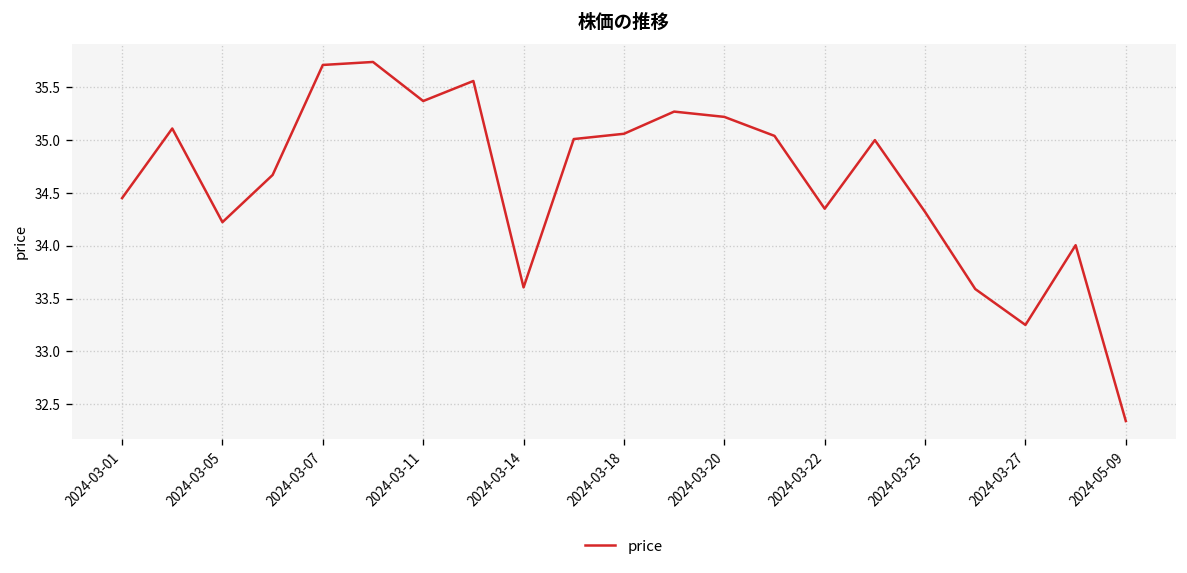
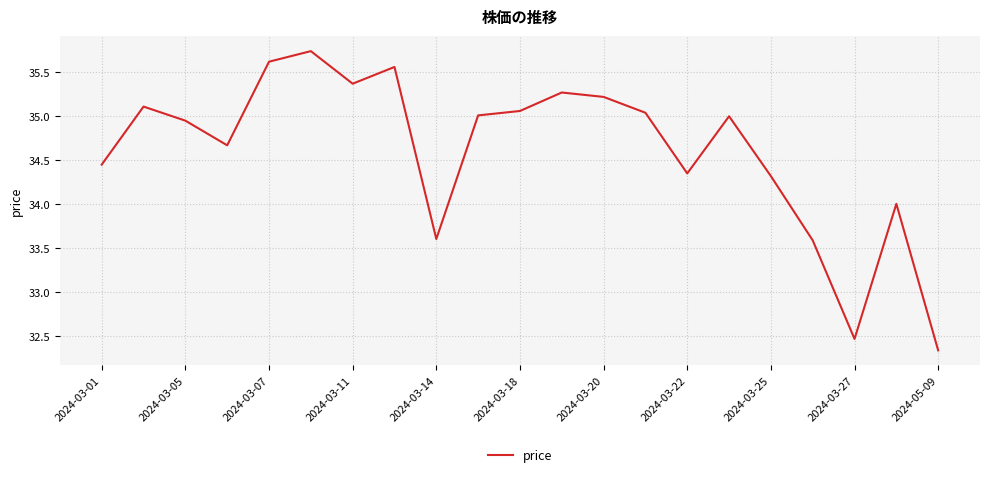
  {
    "2024-03-01": 34.5,
-   "2024-03-05": 34.2,
-   "2024-03-07": 35.7,
+   "2024-03-05": 35.0,
+   "2024-03-07": 35.6,
    "2024-03-11": 35.4,
    "2024-03-14": 33.6,
    "2024-03-18": 35.1,
    "2024-03-22": 34.4,
-   "2024-03-27": 33.3,
+   "2024-03-27": 32.5,
    "2024-05-09": 32.3
  }
